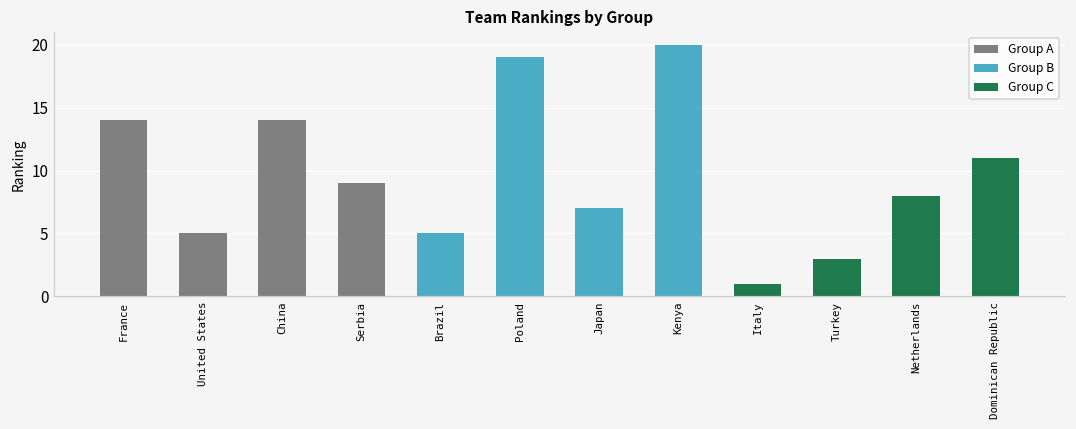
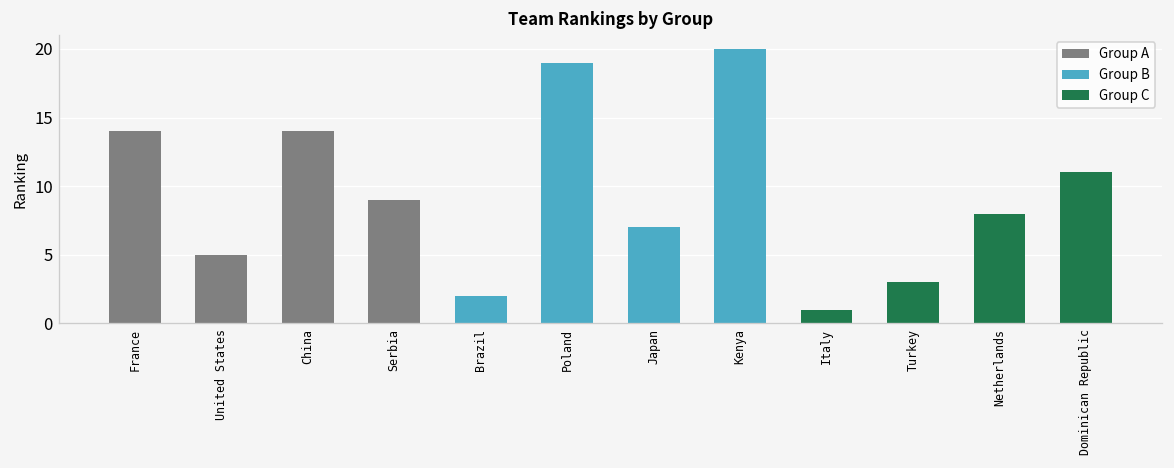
  {
    "Group A": {
      "France": 14,
      "United States": 5,
      "China": 14,
      "Serbia": 9
    },
    "Group B": {
-     "Brazil": 5,
+     "Brazil": 2,
      "Poland": 19,
      "Japan": 7,
      "Kenya": 20
    },
    "Group C": {
      "Italy": 1,
      "Turkey": 3,
      "Netherlands": 8,
      "Dominican Republic": 11
    }
  }
